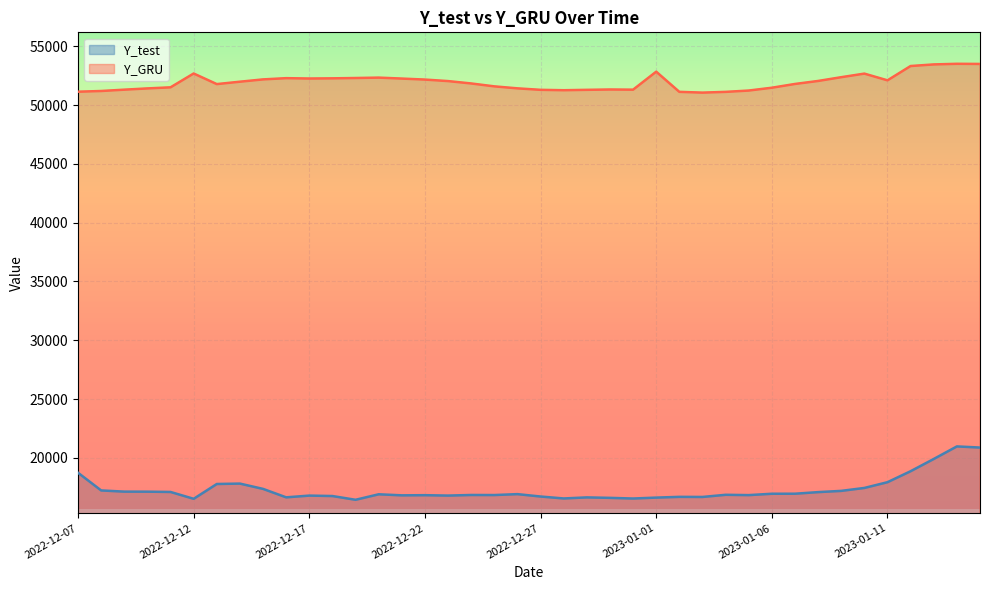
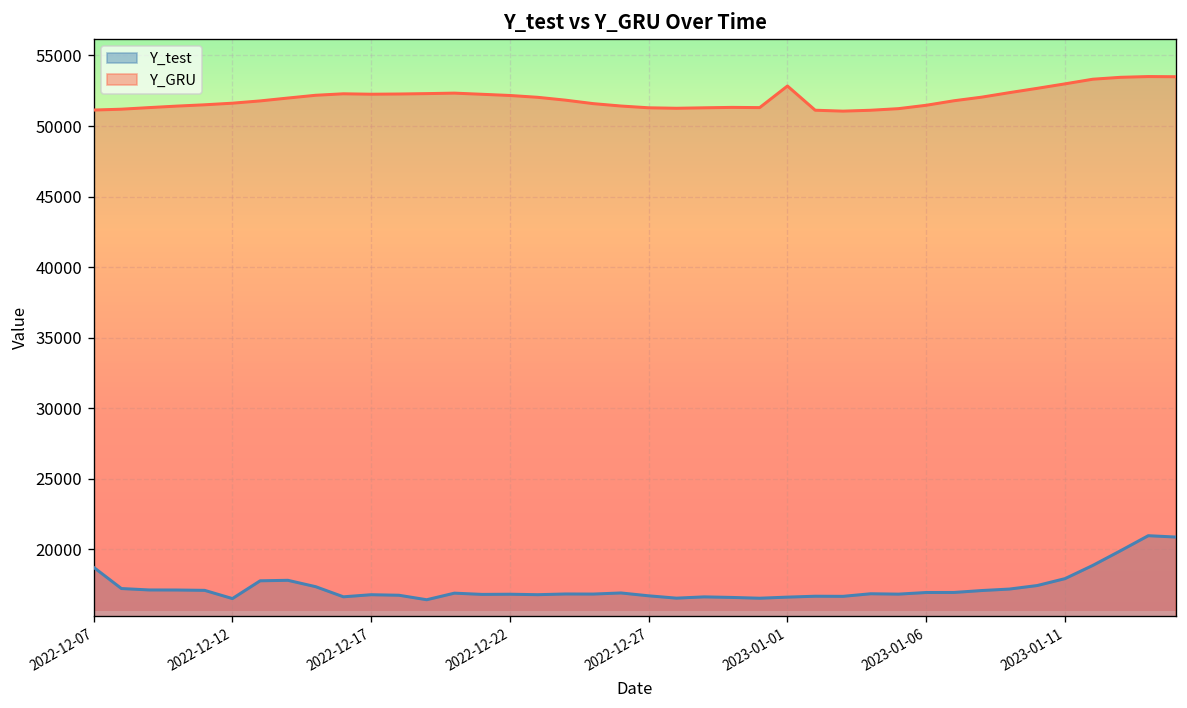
  {
    "Y_test": {
      "2022-12-07": 18700,
      "2022-12-12": 16500,
      "2022-12-17": 16800,
      "2022-12-22": 16800,
      "2022-12-27": 16700,
      "2023-01-01": 16600,
      "2023-01-06": 17000,
      "2023-01-11": 17900
    },
    "Y_GRU": {
      "2022-12-07": 51100,
-     "2022-12-12": 52700,
+     "2022-12-12": 51600,
      "2022-12-17": 52300,
      "2022-12-22": 52200,
      "2022-12-27": 51300,
      "2023-01-01": 52800,
      "2023-01-06": 51500,
-     "2023-01-11": 52100
+     "2023-01-11": 53000
    }
  }
